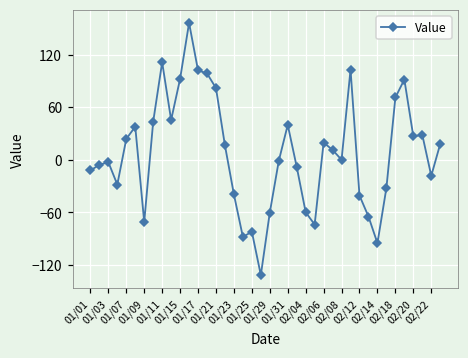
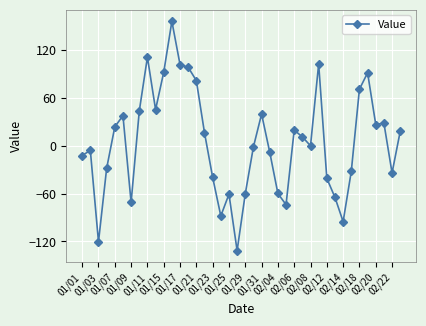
  {
    "01/01": -10,
-   "01/03": 0,
+   "01/03": -120,
    "01/07": 20,
    "01/09": -70,
    "01/11": 110,
    "01/15": 90,
    "01/17": 100,
    "01/21": 80,
    "01/23": -40,
-   "01/25": -80,
+   "01/25": -60,
    "01/29": -60,
    "01/31": 40,
    "02/04": -60,
    "02/06": 20,
    "02/08": 0,
    "02/12": -40,
    "02/14": -100,
    "02/18": 70,
    "02/20": 30,
-   "02/22": -20
+   "02/22": -30
  }
